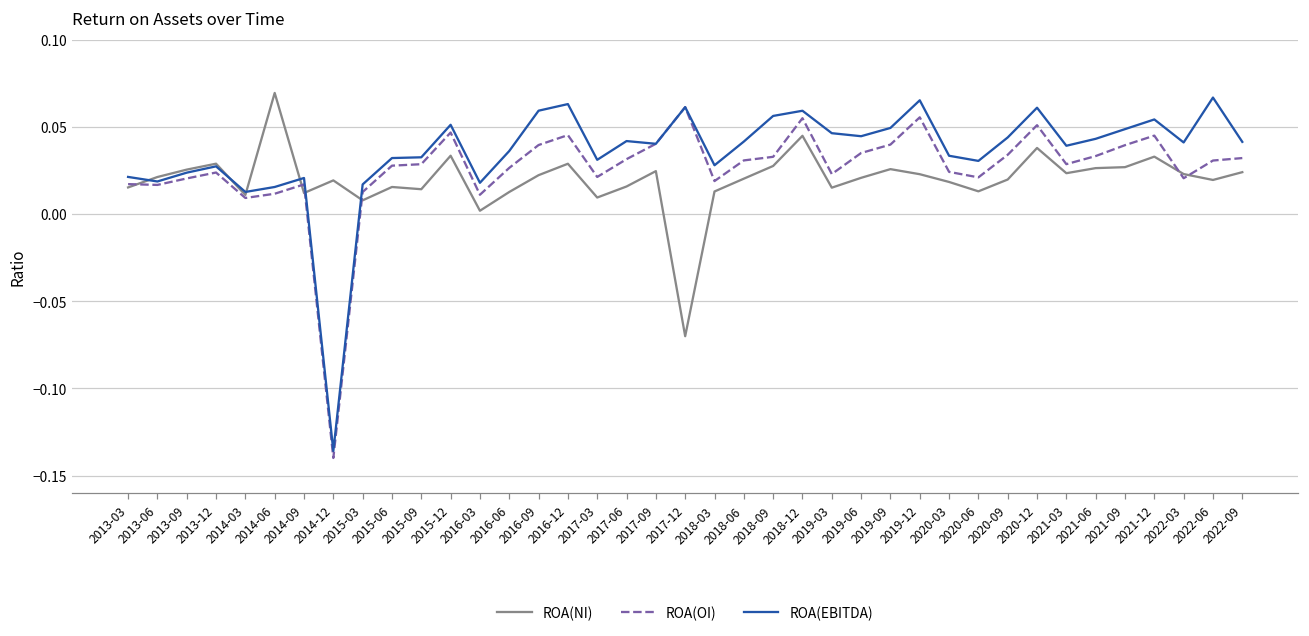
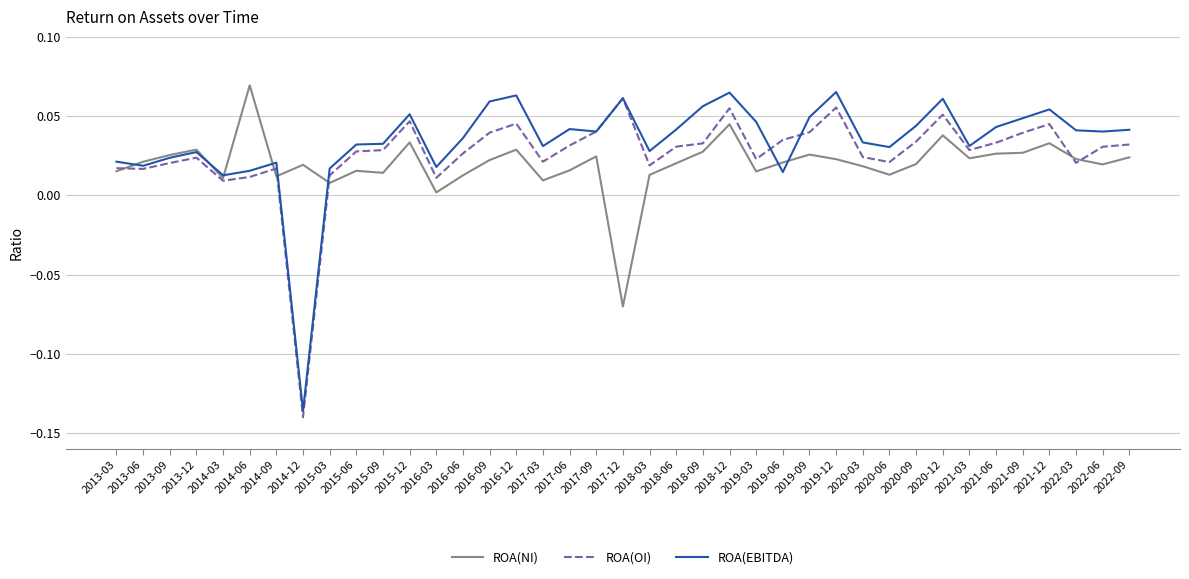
  {
    "ROA(EBITDA)": {
      "2013-03": 0.021,
      "2013-06": 0.019,
      "2013-09": 0.024,
      "2014-03": 0.013,
      "2014-06": 0.016,
      "2014-09": 0.021,
      "2014-12": -0.136,
      "2015-03": 0.017,
      "2015-06": 0.032,
      "2015-09": 0.033,
      "2015-12": 0.051,
      "2016-03": 0.018,
      "2016-06": 0.036,
      "2016-09": 0.059,
      "2016-12": 0.063,
      "2017-03": 0.031,
      "2017-06": 0.042,
      "2018-03": 0.028,
      "2018-06": 0.042,
      "2018-09": 0.056,
-     "2018-12": 0.059,
+     "2018-12": 0.065,
      "2019-03": 0.046,
-     "2019-06": 0.045,
+     "2019-06": 0.015,
      "2019-09": 0.049,
      "2019-12": 0.065,
      "2020-03": 0.033,
      "2020-06": 0.030,
      "2020-09": 0.044,
      "2020-12": 0.061,
-     "2021-03": 0.039,
+     "2021-03": 0.031,
      "2021-06": 0.043,
      "2021-09": 0.049,
      "2021-12": 0.054,
      "2022-03": 0.041,
-     "2022-06": 0.067,
+     "2022-06": 0.040,
      "2022-09": 0.041
    }
  }
